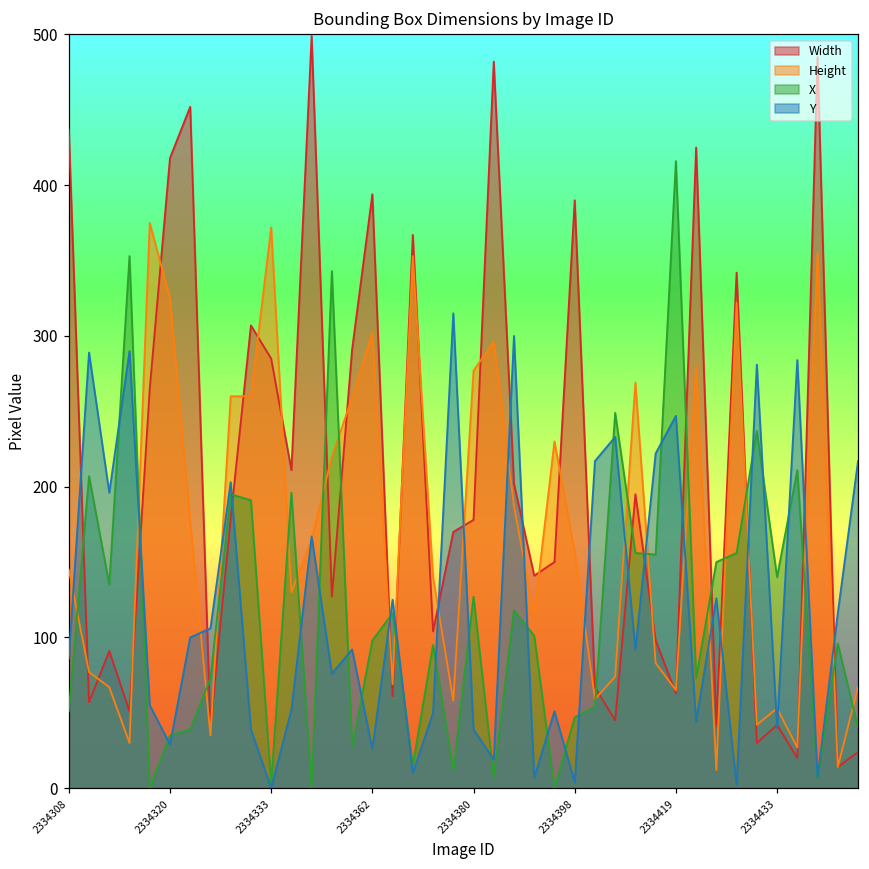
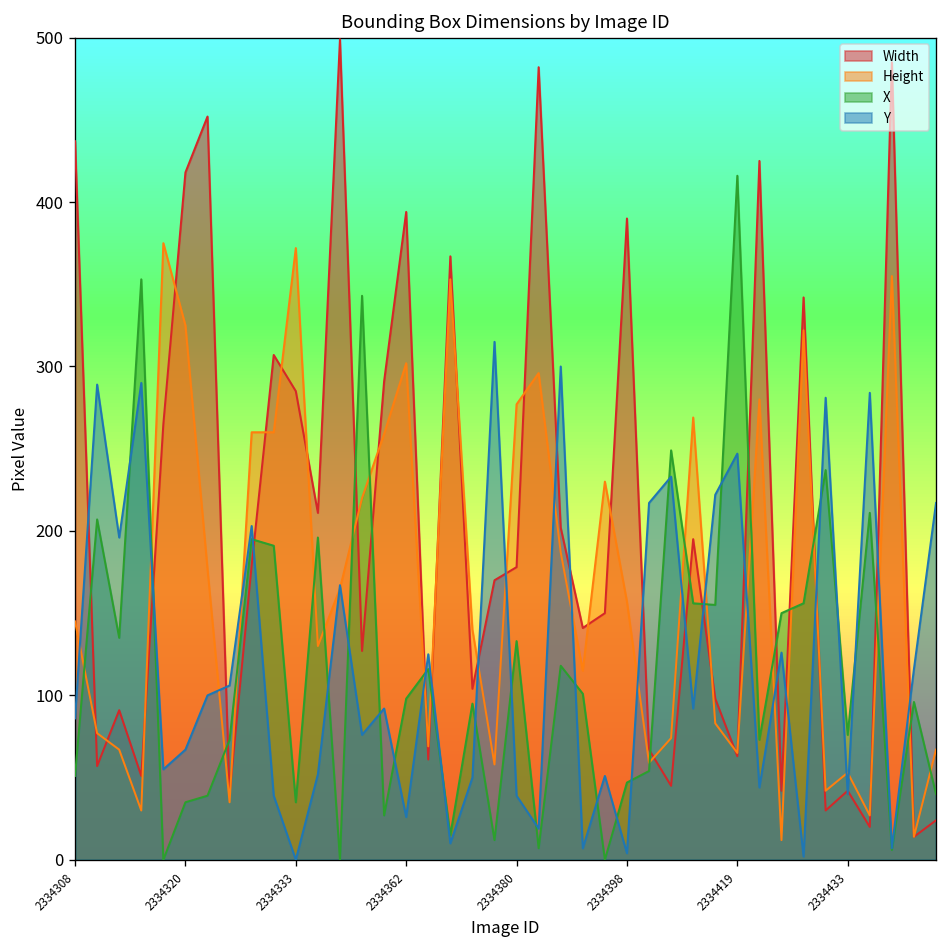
  {
    "Width": {
      "2334308": 437,
      "2334320": 418,
      "2334333": 285,
      "2334362": 394,
      "2334380": 178,
      "2334398": 390,
      "2334419": 63,
      "2334433": 42
    },
    "Height": {
      "2334308": 145,
      "2334320": 325,
      "2334333": 372,
      "2334362": 302,
      "2334380": 277,
      "2334398": 157,
      "2334419": 65,
      "2334433": 53
    },
    "X": {
      "2334308": 51,
      "2334320": 35,
-     "2334333": 3,
+     "2334333": 35,
      "2334362": 98,
-     "2334380": 127,
+     "2334380": 133,
      "2334398": 47,
      "2334419": 416,
-     "2334433": 140
+     "2334433": 76
    },
    "Y": {
      "2334308": 86,
-     "2334320": 29,
+     "2334320": 67,
      "2334333": 0,
      "2334362": 26,
      "2334380": 39,
      "2334398": 4,
      "2334419": 247,
      "2334433": 40
    }
  }
